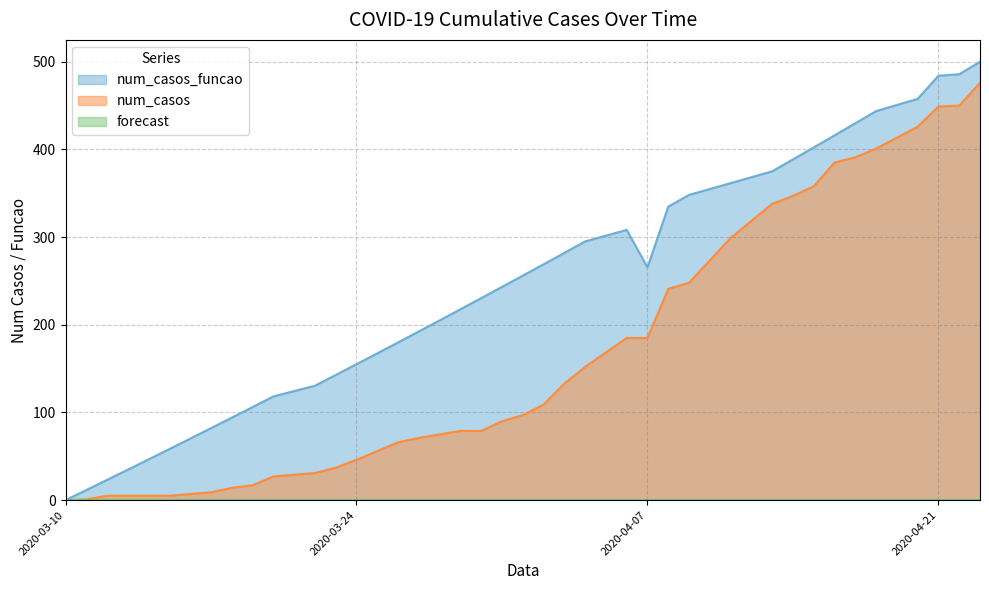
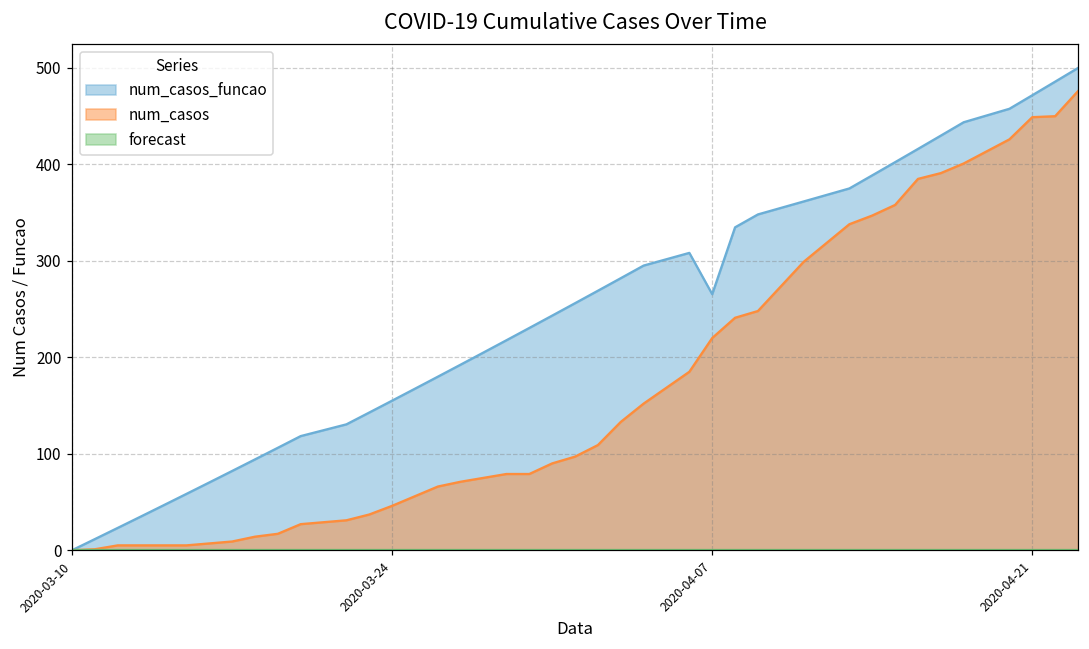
  {
    "num_casos_funcao": {
      "2020-03-24": 160,
      "2020-04-07": 270,
-     "2020-04-21": 480
+     "2020-04-21": 470
    },
    "num_casos": {
      "2020-03-24": 50,
-     "2020-04-07": 190,
+     "2020-04-07": 220,
      "2020-04-21": 450
    },
    "forecast": {
      "2020-03-24": 0,
      "2020-04-07": 0,
      "2020-04-21": 0
    }
  }
